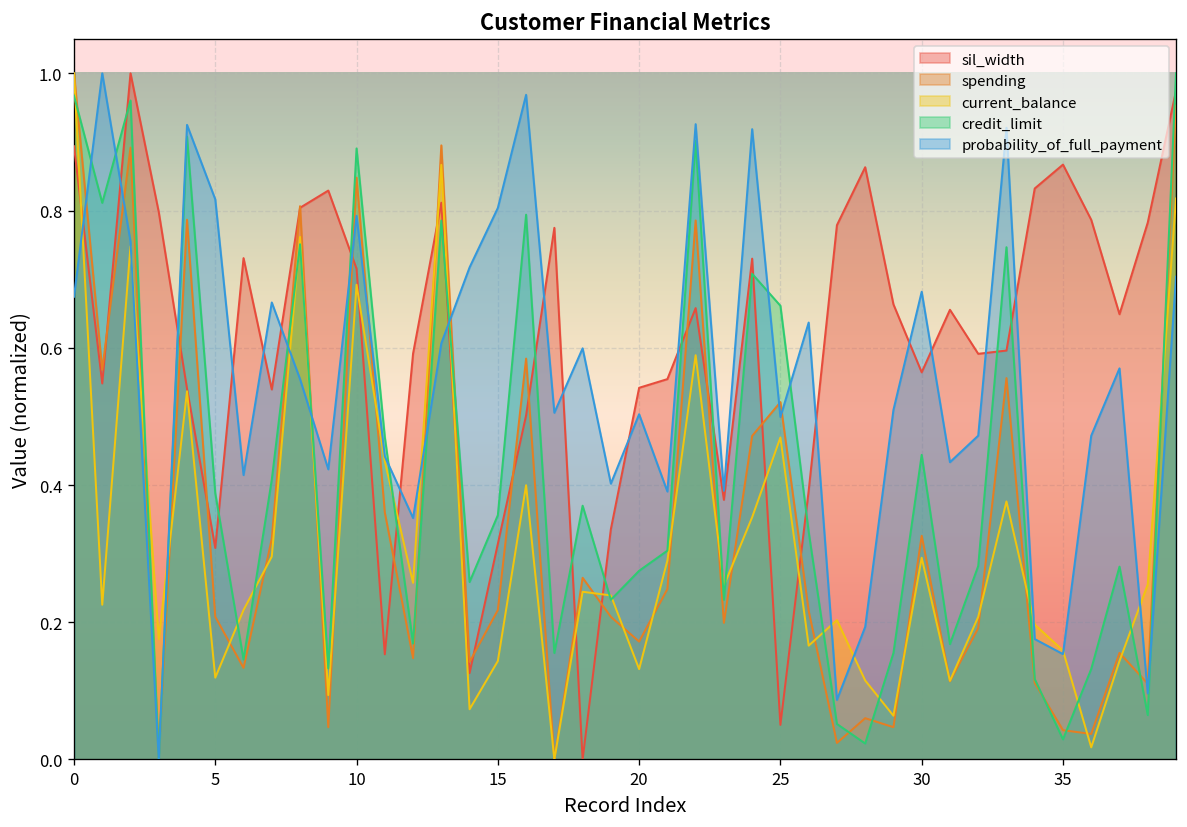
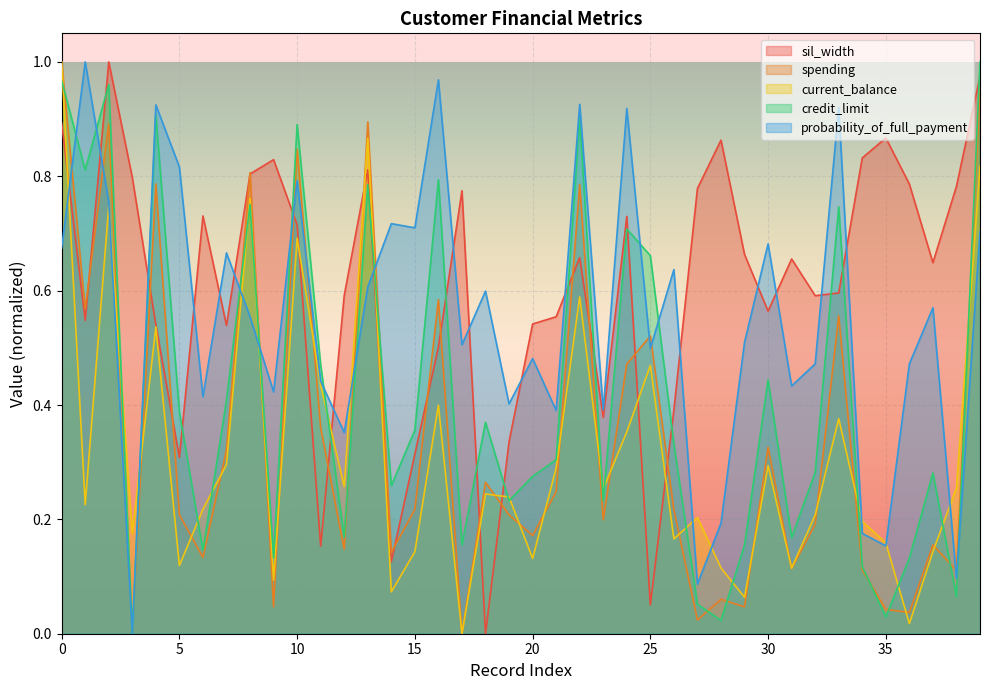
  {
    "credit_limit": {
      "0": 0.97,
      "5": 0.39,
      "10": 0.89,
      "15": 0.36,
      "20": 0.27,
      "25": 0.66,
      "30": 0.44,
      "35": 0.03
    },
    "probability_of_full_payment": {
      "0": 0.67,
      "5": 0.82,
      "10": 0.79,
-     "15": 0.80,
-     "20": 0.50,
+     "15": 0.71,
+     "20": 0.48,
      "25": 0.50,
      "30": 0.68,
      "35": 0.15
    }
  }
